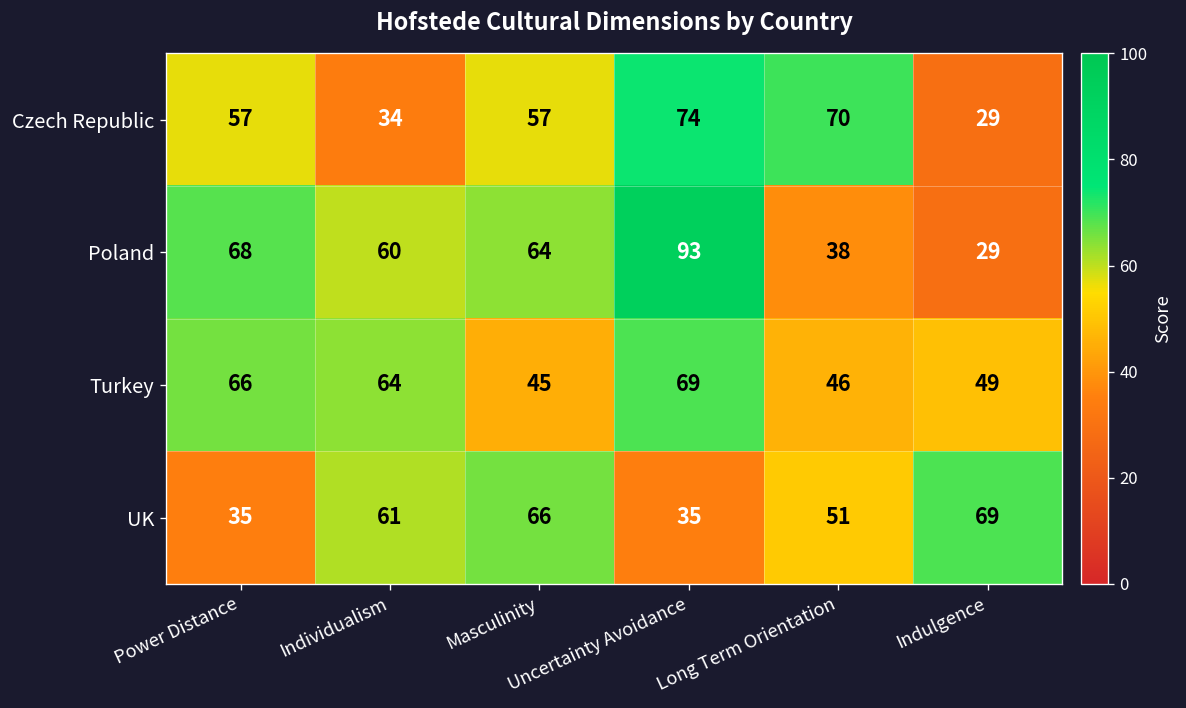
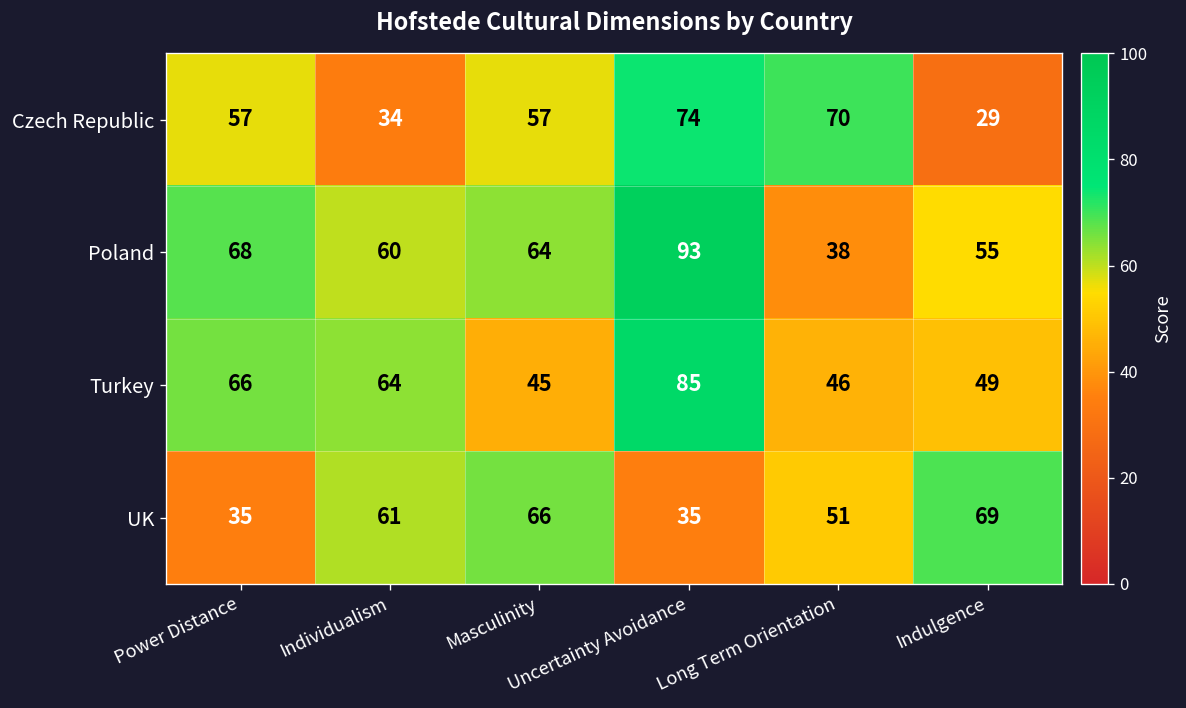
  {
    "Czech Republic": {
      "Power Distance": 57,
      "Individualism": 34,
      "Masculinity": 57,
      "Uncertainty Avoidance": 74,
      "Long Term Orientation": 70,
      "Indulgence": 29
    },
    "Poland": {
      "Power Distance": 68,
      "Individualism": 60,
      "Masculinity": 64,
      "Uncertainty Avoidance": 93,
      "Long Term Orientation": 38,
-     "Indulgence": 29
+     "Indulgence": 55
    },
    "Turkey": {
      "Power Distance": 66,
      "Individualism": 64,
      "Masculinity": 45,
-     "Uncertainty Avoidance": 69,
+     "Uncertainty Avoidance": 85,
      "Long Term Orientation": 46,
      "Indulgence": 49
    },
    "UK": {
      "Power Distance": 35,
      "Individualism": 61,
      "Masculinity": 66,
      "Uncertainty Avoidance": 35,
      "Long Term Orientation": 51,
      "Indulgence": 69
    }
  }
